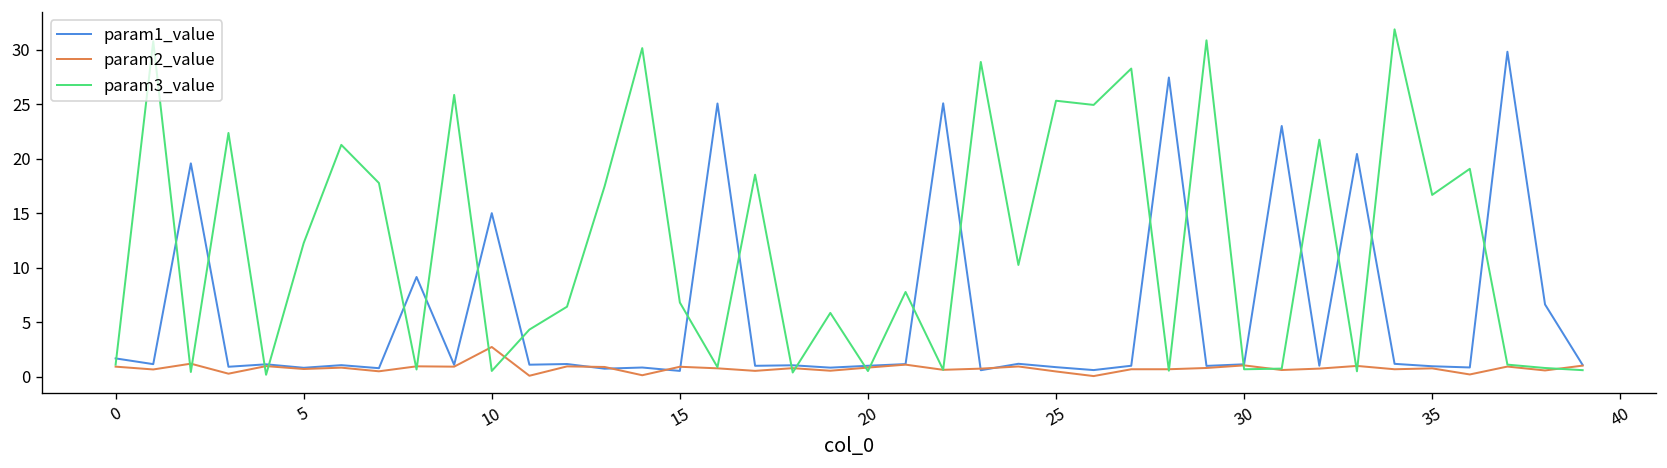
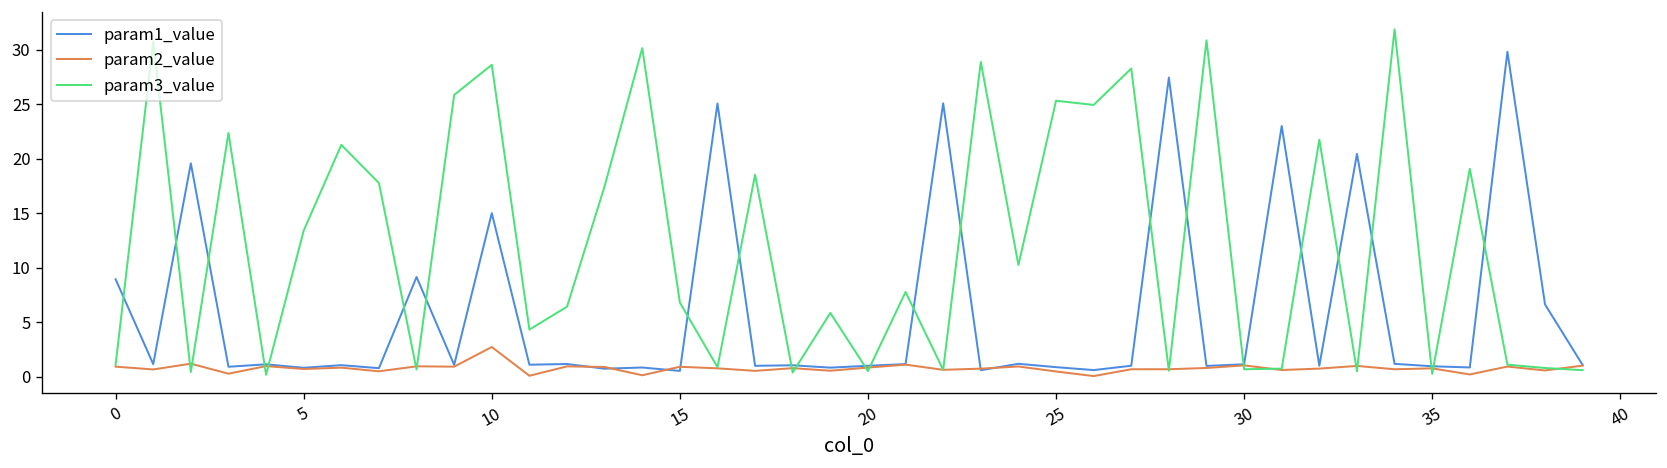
  {
    "param1_value": {
-     "0": 2,
+     "0": 9,
      "10": 15,
      "15": 1,
      "25": 1
    },
    "param2_value": {
      "10": 3,
      "15": 1,
      "25": 0
    },
    "param3_value": {
-     "5": 12,
-     "10": 1,
+     "5": 13,
+     "10": 29,
      "15": 7,
      "20": 1,
      "25": 25,
      "30": 1,
-     "35": 17
+     "35": 0
    }
  }
